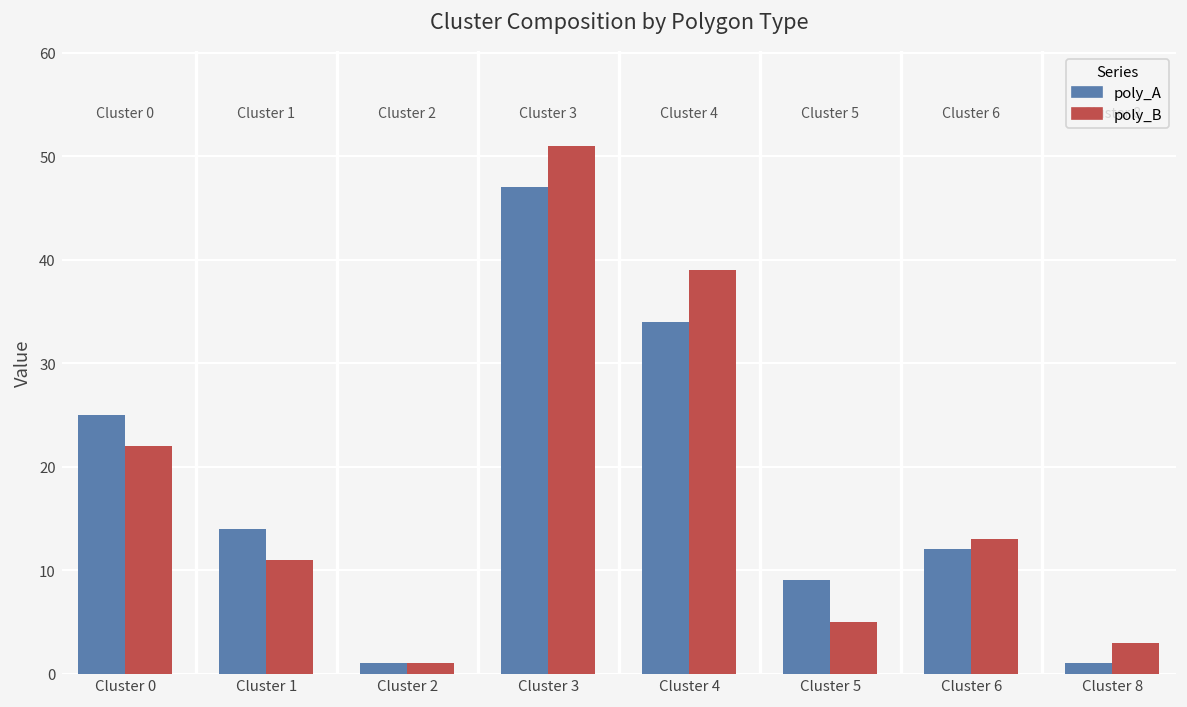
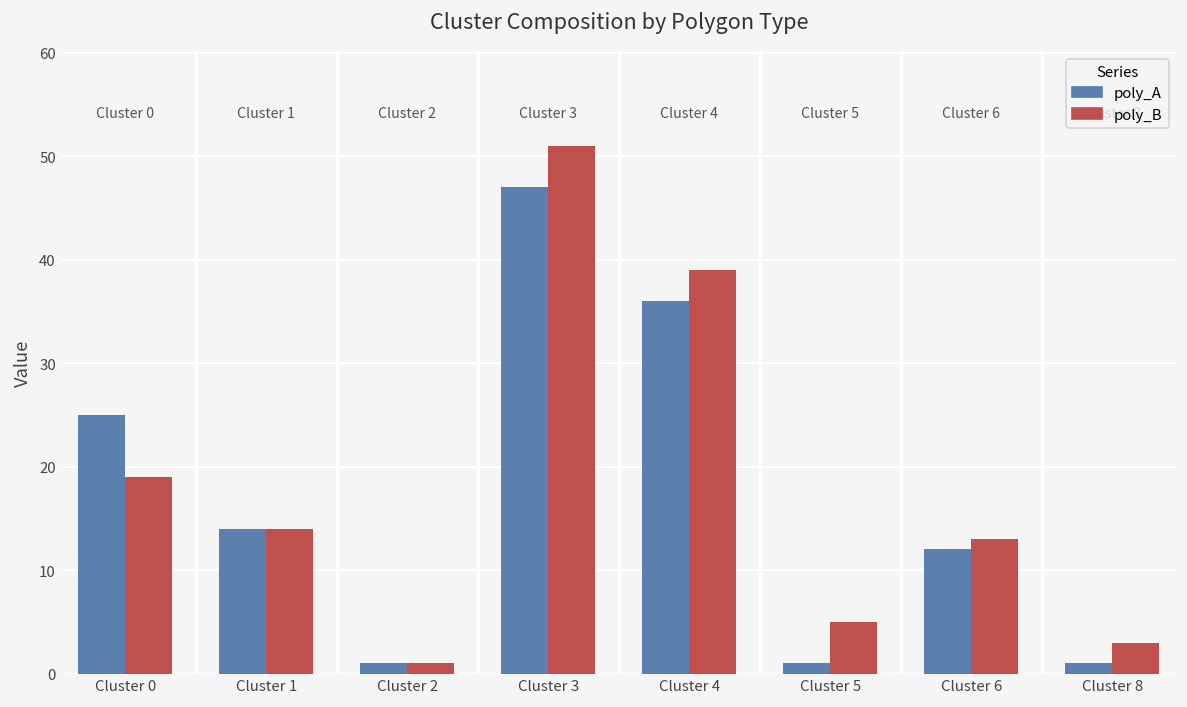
  {
    "poly_A": {
      "Cluster 0": 25,
      "Cluster 1": 14,
      "Cluster 2": 1,
      "Cluster 3": 47,
-     "Cluster 4": 34,
-     "Cluster 5": 9,
+     "Cluster 4": 36,
+     "Cluster 5": 1,
      "Cluster 6": 12,
      "Cluster 8": 1
    },
    "poly_B": {
-     "Cluster 0": 22,
-     "Cluster 1": 11,
+     "Cluster 0": 19,
+     "Cluster 1": 14,
      "Cluster 2": 1,
      "Cluster 4": 39,
      "Cluster 5": 5,
      "Cluster 6": 13,
      "Cluster 8": 3
    }
  }
